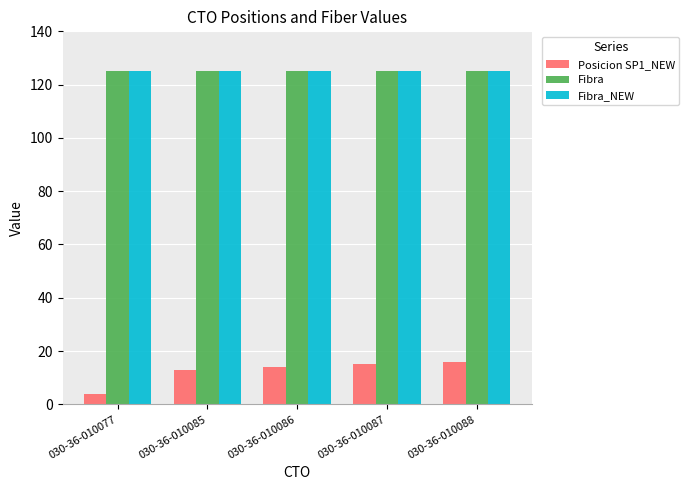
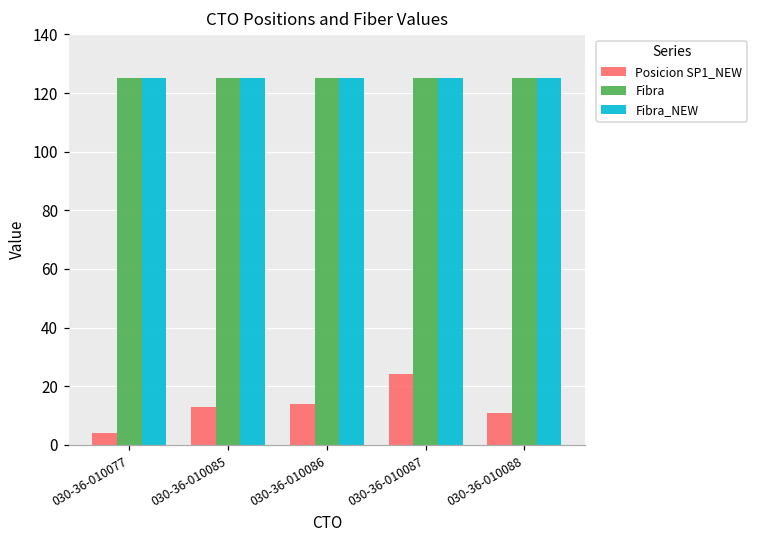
  {
    "Posicion SP1_NEW": {
      "030-36-010077": 4,
      "030-36-010085": 13,
      "030-36-010086": 14,
-     "030-36-010087": 15,
-     "030-36-010088": 16
+     "030-36-010087": 24,
+     "030-36-010088": 11
    },
    "Fibra": {
      "030-36-010077": 125,
      "030-36-010085": 125,
      "030-36-010086": 125,
      "030-36-010087": 125,
      "030-36-010088": 125
    },
    "Fibra_NEW": {
      "030-36-010077": 125,
      "030-36-010085": 125,
      "030-36-010086": 125,
      "030-36-010087": 125,
      "030-36-010088": 125
    }
  }
